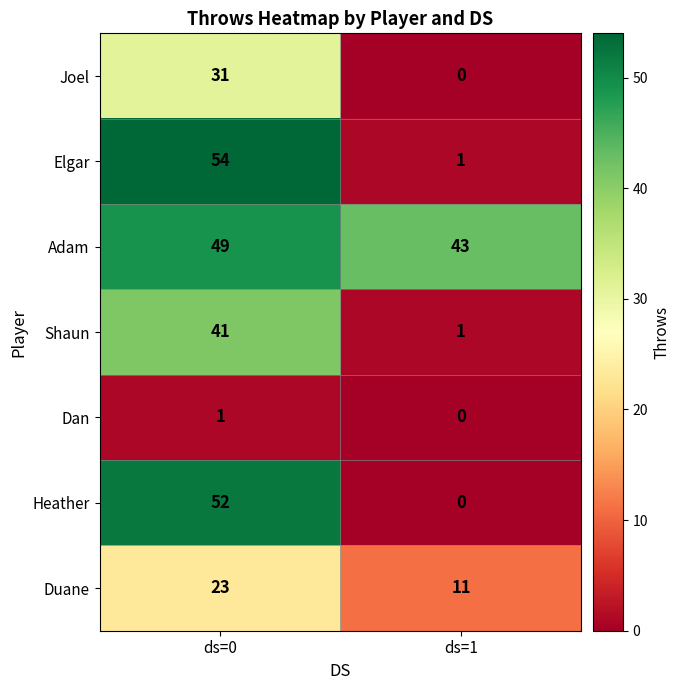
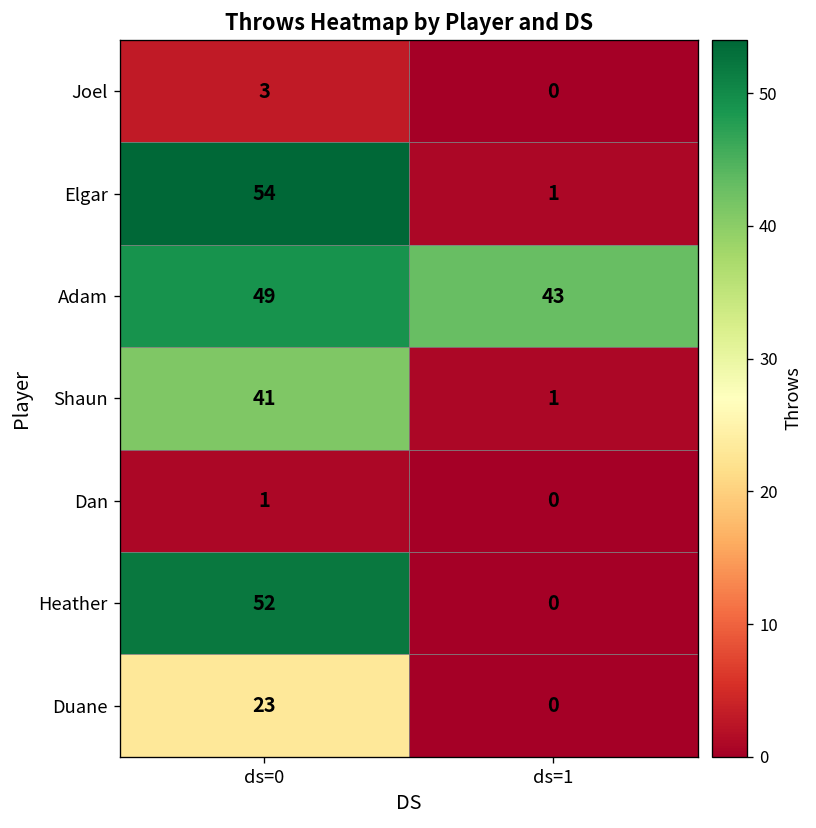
  {
    "Joel": {
-     "ds=0": 31,
+     "ds=0": 3,
      "ds=1": 0
    },
    "Elgar": {
      "ds=0": 54,
      "ds=1": 1
    },
    "Adam": {
      "ds=0": 49,
      "ds=1": 43
    },
    "Shaun": {
      "ds=0": 41,
      "ds=1": 1
    },
    "Dan": {
      "ds=0": 1,
      "ds=1": 0
    },
    "Heather": {
      "ds=0": 52,
      "ds=1": 0
    },
    "Duane": {
      "ds=0": 23,
-     "ds=1": 11
+     "ds=1": 0
    }
  }
